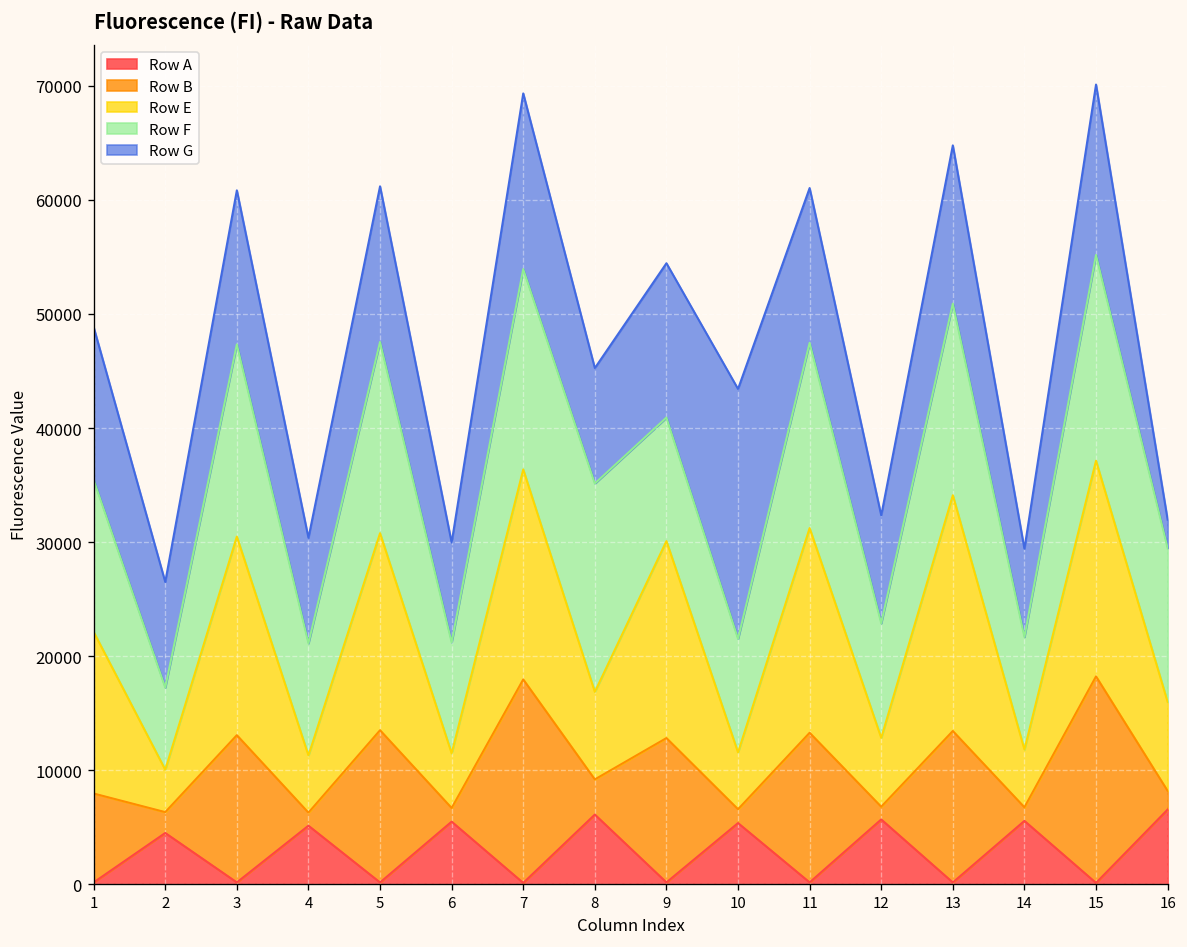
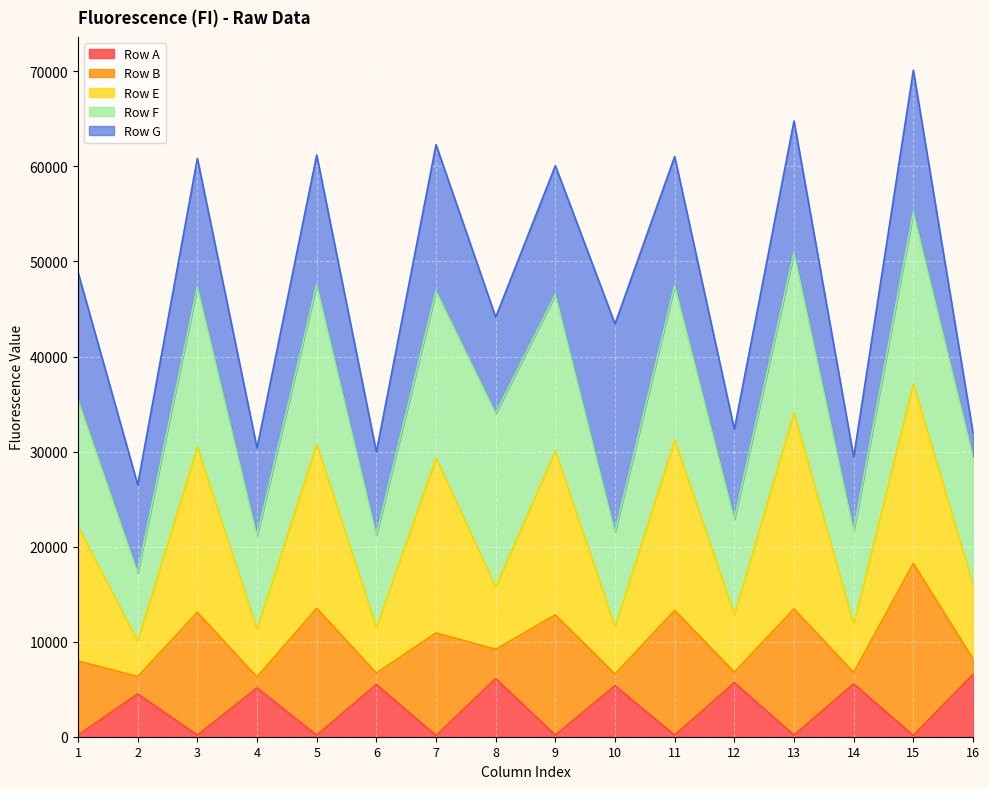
  {
    "Row A": {
      "1": 0,
      "2": 4000,
      "3": 0,
      "4": 5000,
      "5": 0,
      "6": 5000,
      "7": 0,
      "8": 6000,
      "9": 0,
      "10": 5000,
      "11": 0,
      "12": 6000,
      "13": 0,
      "14": 6000,
      "15": 0,
      "16": 7000
    },
    "Row B": {
      "1": 8000,
      "2": 2000,
      "3": 13000,
      "4": 1000,
      "5": 13000,
      "6": 1000,
-     "7": 18000,
+     "7": 11000,
      "8": 3000,
      "9": 13000,
      "10": 1000,
      "11": 13000,
      "12": 1000,
      "13": 13000,
      "14": 1000,
      "15": 18000,
      "16": 2000
    },
    "Row E": {
      "1": 14000,
      "2": 4000,
      "3": 17000,
      "4": 5000,
      "5": 17000,
      "6": 5000,
      "7": 18000,
-     "8": 8000,
+     "8": 7000,
      "9": 17000,
      "10": 5000,
      "11": 18000,
      "12": 6000,
      "13": 21000,
      "14": 5000,
      "15": 19000,
      "16": 8000
    },
    "Row F": {
      "1": 13000,
      "2": 7000,
      "3": 17000,
      "4": 10000,
      "5": 17000,
      "6": 10000,
      "7": 18000,
      "8": 18000,
-     "9": 11000,
+     "9": 16000,
      "10": 10000,
      "11": 16000,
      "12": 10000,
      "13": 17000,
      "14": 10000,
      "15": 18000,
      "16": 13000
    },
    "Row G": {
      "1": 13000,
      "2": 9000,
      "3": 14000,
      "4": 9000,
      "5": 14000,
      "6": 9000,
      "7": 15000,
      "8": 10000,
      "9": 14000,
      "10": 22000,
      "11": 14000,
      "12": 9000,
      "13": 14000,
      "14": 8000,
      "15": 15000,
      "16": 2000
    }
  }
